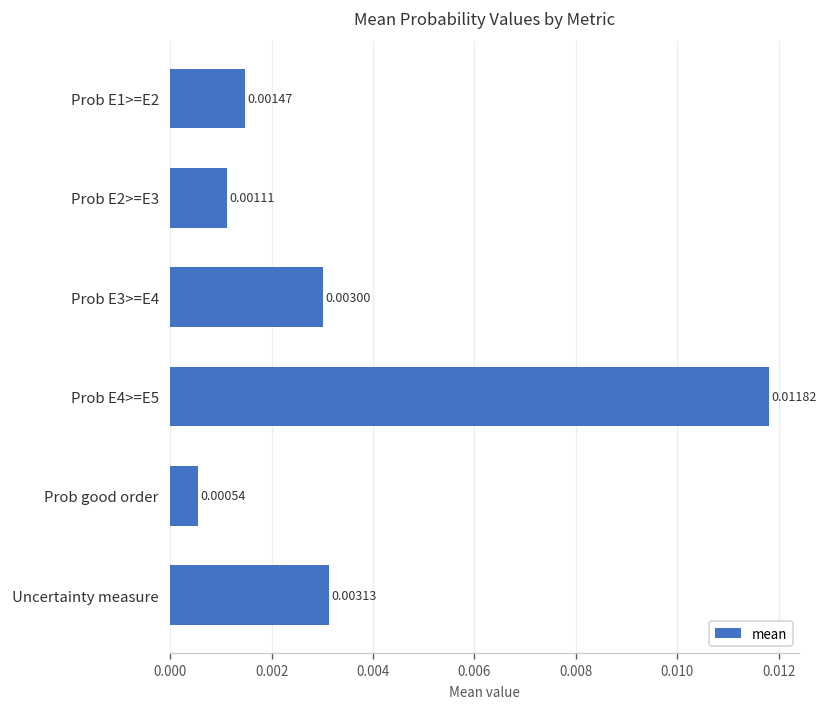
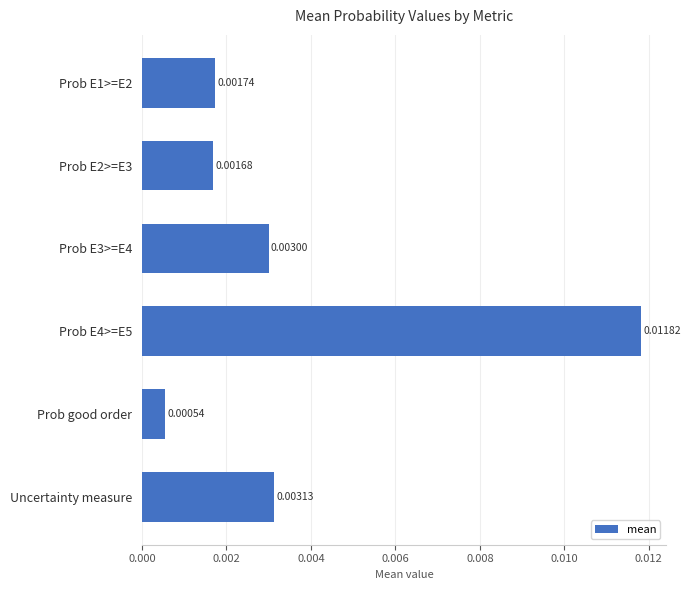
  {
-   "Prob E1>=E2": 0.00147,
-   "Prob E2>=E3": 0.00111,
+   "Prob E1>=E2": 0.00174,
+   "Prob E2>=E3": 0.00168,
    "Prob E3>=E4": 0.00300,
    "Prob E4>=E5": 0.01182,
    "Prob good order": 0.00054,
    "Uncertainty measure": 0.00313
  }
